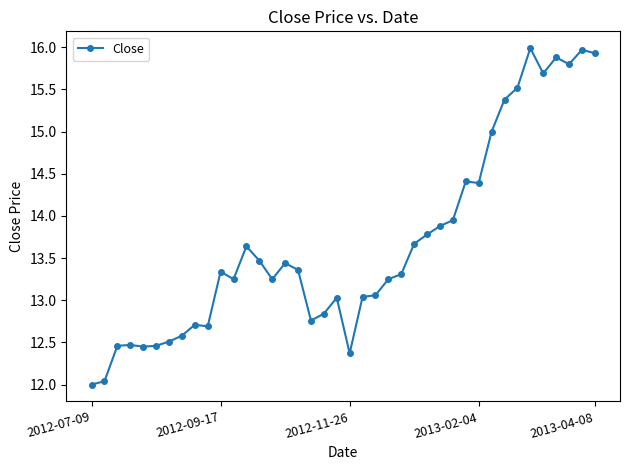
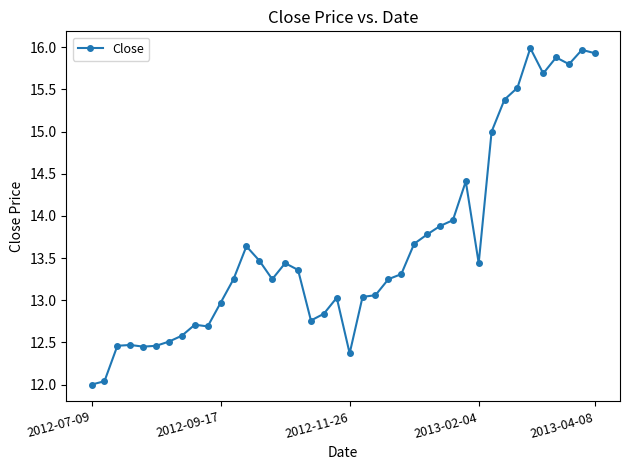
  {
    "2012-07-09": 12.0,
-   "2012-09-17": 13.3,
+   "2012-09-17": 13.0,
    "2012-11-26": 12.4,
-   "2013-02-04": 14.4,
+   "2013-02-04": 13.4,
    "2013-04-08": 15.9
  }
